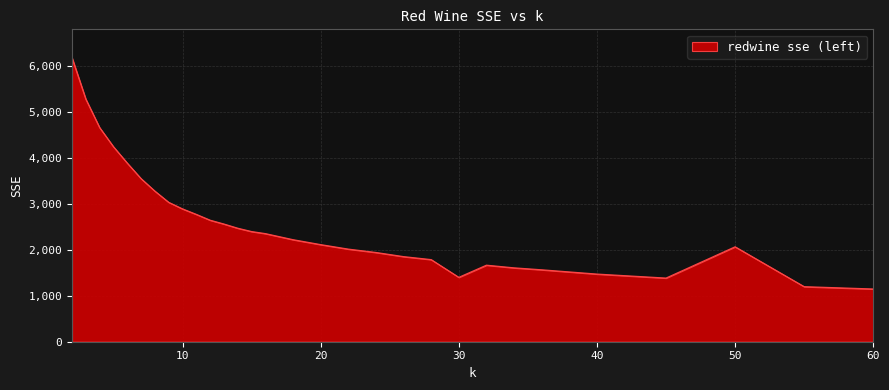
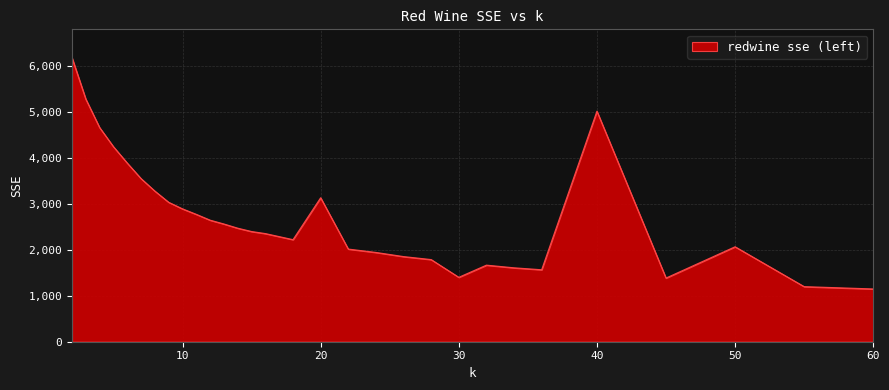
  {
    "10": "2,900",
-   "20": "2,100",
+   "20": "3,100",
    "30": "1,400",
-   "40": "1,500",
+   "40": "5,000",
    "50": "2,100",
    "60": "1,100"
  }
